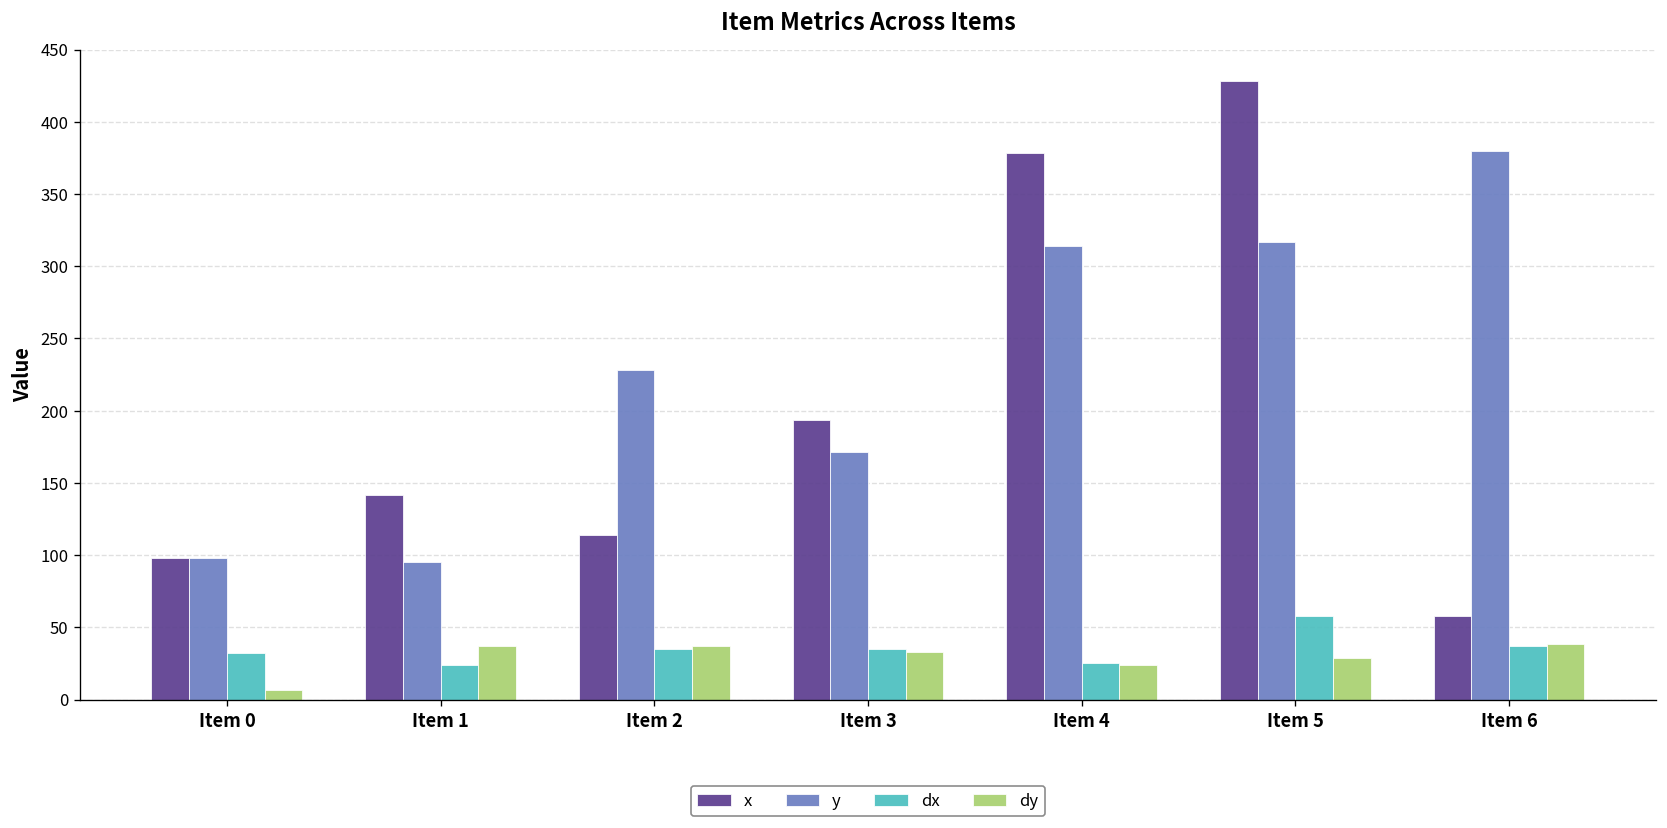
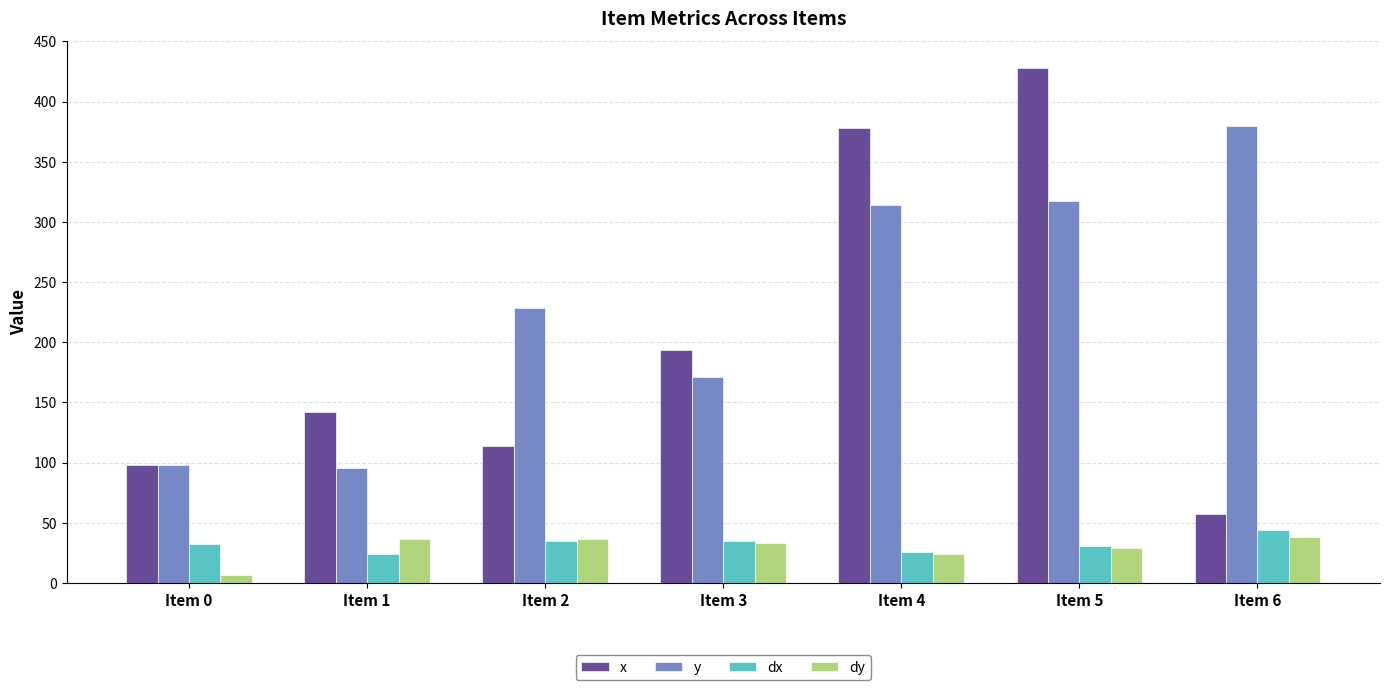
  {
    "x": {
      "Item 0": 98,
      "Item 1": 142,
      "Item 2": 114,
      "Item 3": 194,
      "Item 4": 378,
      "Item 5": 428,
      "Item 6": 58
    },
    "y": {
      "Item 0": 98,
      "Item 1": 95,
      "Item 2": 228,
      "Item 3": 171,
      "Item 4": 314,
      "Item 5": 317,
      "Item 6": 380
    },
    "dx": {
      "Item 0": 33,
      "Item 1": 24,
      "Item 2": 35,
      "Item 3": 35,
      "Item 4": 26,
-     "Item 5": 58,
-     "Item 6": 37
+     "Item 5": 31,
+     "Item 6": 44
    },
    "dy": {
      "Item 0": 7,
      "Item 1": 37,
      "Item 2": 37,
      "Item 3": 33,
      "Item 4": 24,
      "Item 5": 29,
      "Item 6": 39
    }
  }
